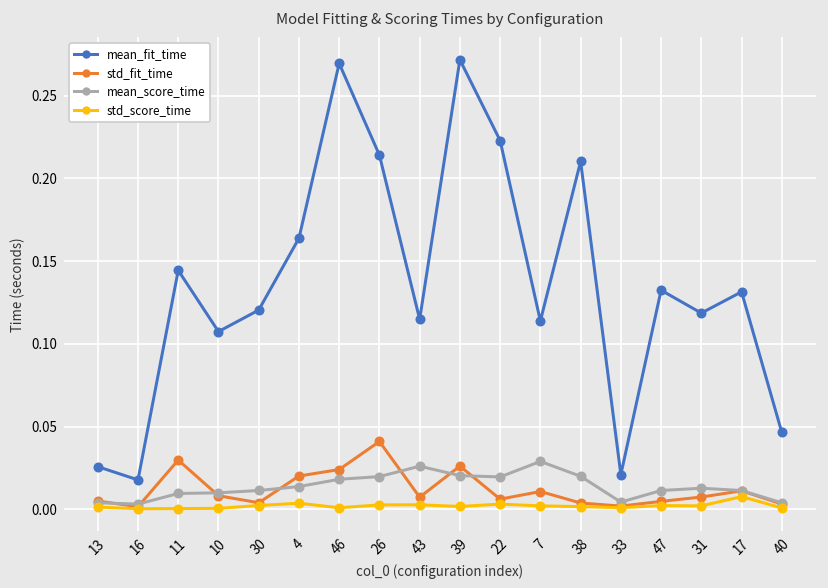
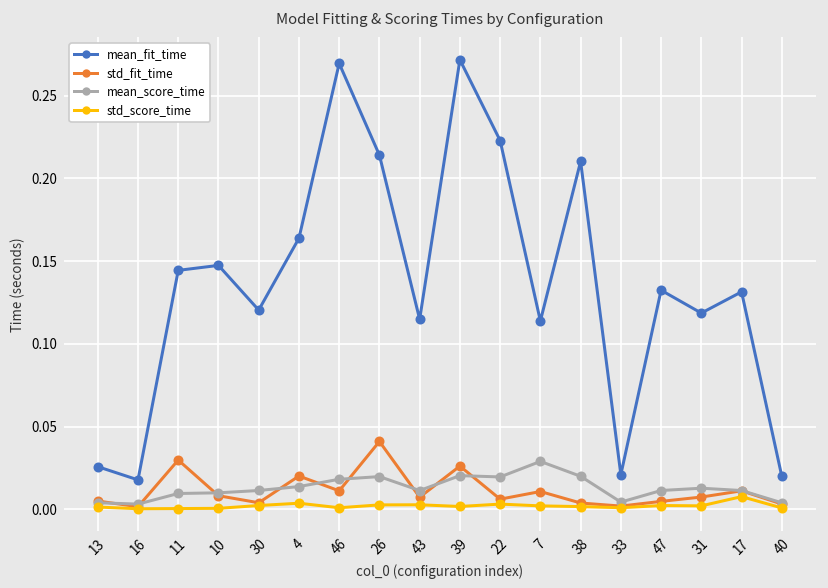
  {
    "mean_fit_time": {
      "13": 0.026,
      "16": 0.018,
      "11": 0.144,
-     "10": 0.107,
+     "10": 0.147,
      "30": 0.120,
      "4": 0.164,
      "46": 0.269,
      "26": 0.214,
      "43": 0.115,
      "39": 0.272,
      "22": 0.223,
      "7": 0.114,
      "38": 0.210,
      "33": 0.021,
      "47": 0.132,
      "31": 0.119,
      "17": 0.131,
-     "40": 0.047
+     "40": 0.020
    },
    "std_fit_time": {
      "11": 0.030,
      "4": 0.020,
-     "46": 0.024,
+     "46": 0.011,
      "26": 0.041,
      "43": 0.007,
      "39": 0.026,
      "22": 0.006,
      "7": 0.011,
      "38": 0.004,
      "47": 0.005,
      "31": 0.007
    },
    "mean_score_time": {
      "11": 0.010,
      "30": 0.011,
      "4": 0.014,
      "46": 0.018,
      "26": 0.020,
-     "43": 0.026,
+     "43": 0.011,
      "39": 0.020,
      "22": 0.020,
      "7": 0.029,
      "38": 0.020,
      "33": 0.004,
      "47": 0.011,
      "31": 0.013
    },
    "std_score_time": {
      "13": 0.001,
      "11": 0.000,
      "10": 0.001,
      "4": 0.004,
      "46": 0.001,
      "26": 0.003,
      "43": 0.003,
      "39": 0.002,
      "22": 0.003,
      "7": 0.002,
      "38": 0.002,
      "47": 0.002,
      "31": 0.002,
      "17": 0.008,
      "40": 0.001
    }
  }
